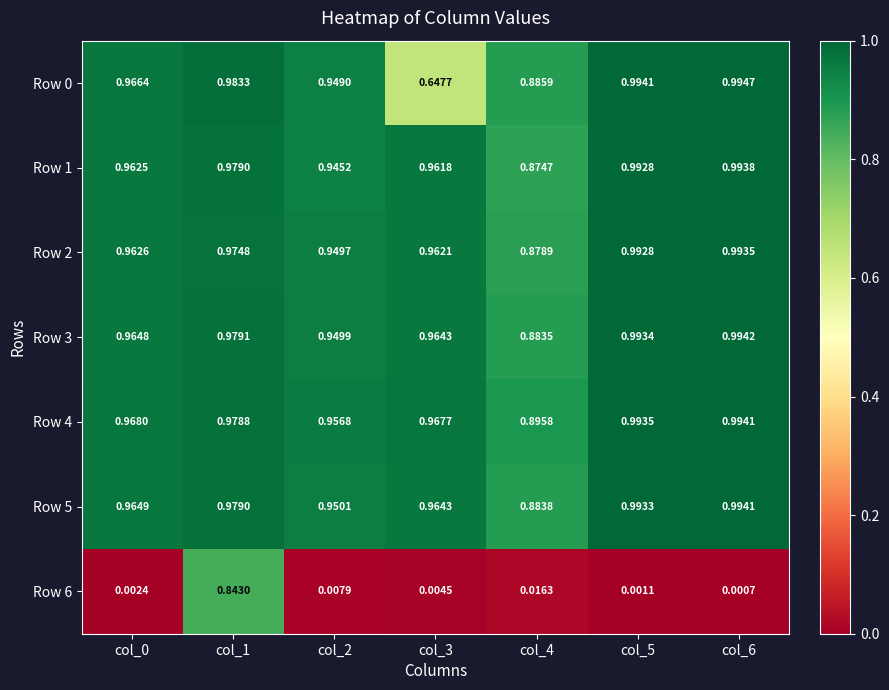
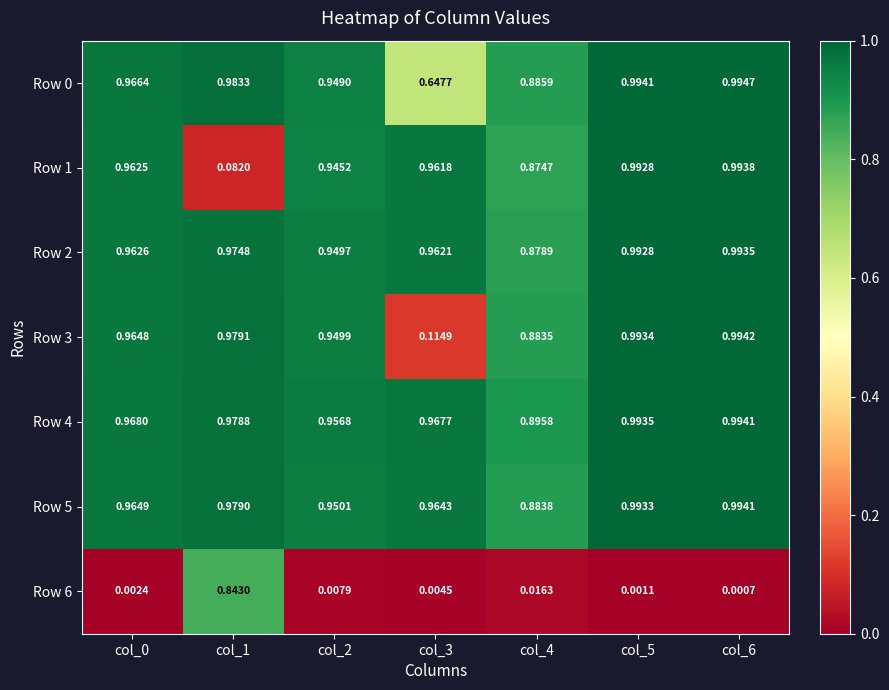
  {
    "Row 0": {
      "col_0": 0.9664,
      "col_1": 0.9833,
      "col_2": 0.9490,
      "col_3": 0.6477,
      "col_4": 0.8859,
      "col_5": 0.9941,
      "col_6": 0.9947
    },
    "Row 1": {
      "col_0": 0.9625,
-     "col_1": 0.9790,
+     "col_1": 0.0820,
      "col_2": 0.9452,
      "col_3": 0.9618,
      "col_4": 0.8747,
      "col_5": 0.9928,
      "col_6": 0.9938
    },
    "Row 2": {
      "col_0": 0.9626,
      "col_1": 0.9748,
      "col_2": 0.9497,
      "col_3": 0.9621,
      "col_4": 0.8789,
      "col_5": 0.9928,
      "col_6": 0.9935
    },
    "Row 3": {
      "col_0": 0.9648,
      "col_1": 0.9791,
      "col_2": 0.9499,
-     "col_3": 0.9643,
+     "col_3": 0.1149,
      "col_4": 0.8835,
      "col_5": 0.9934,
      "col_6": 0.9942
    },
    "Row 4": {
      "col_0": 0.9680,
      "col_1": 0.9788,
      "col_2": 0.9568,
      "col_3": 0.9677,
      "col_4": 0.8958,
      "col_5": 0.9935,
      "col_6": 0.9941
    },
    "Row 5": {
      "col_0": 0.9649,
      "col_1": 0.9790,
      "col_2": 0.9501,
      "col_3": 0.9643,
      "col_4": 0.8838,
      "col_5": 0.9933,
      "col_6": 0.9941
    },
    "Row 6": {
      "col_0": 0.0024,
      "col_1": 0.8430,
      "col_2": 0.0079,
      "col_3": 0.0045,
      "col_4": 0.0163,
      "col_5": 0.0011,
      "col_6": 0.0007
    }
  }
